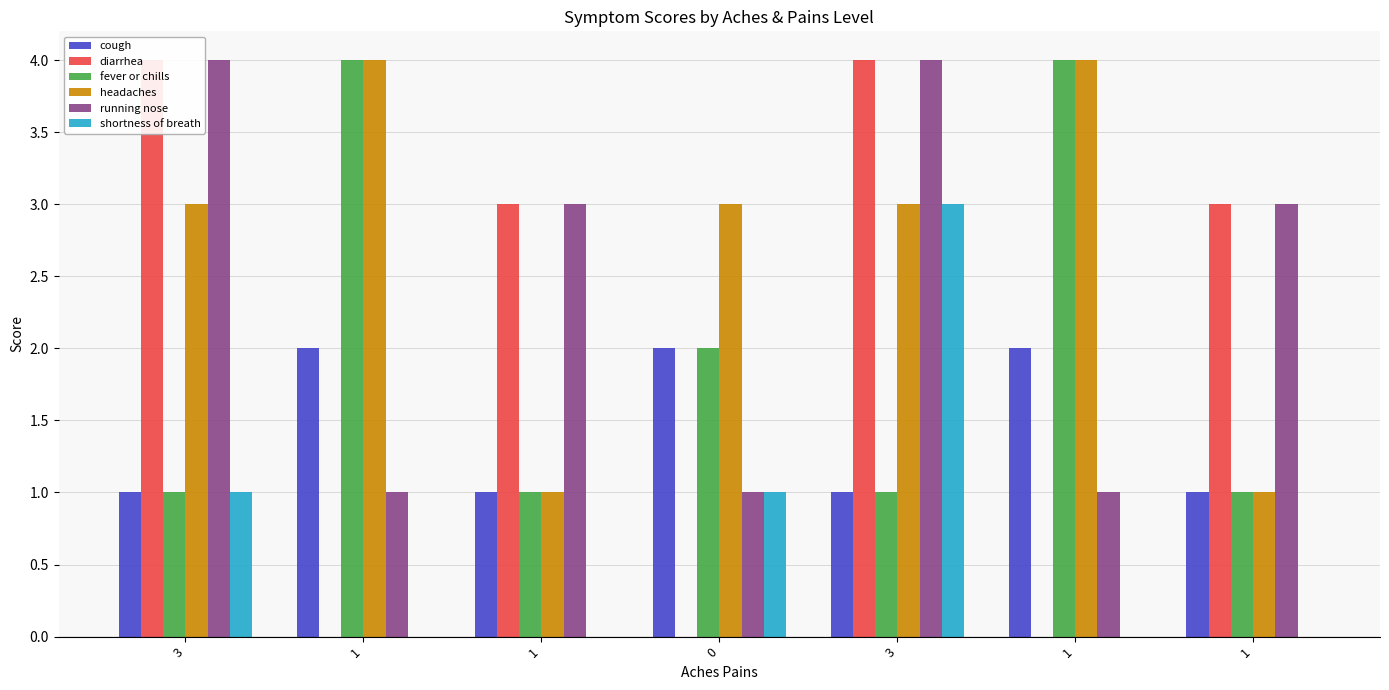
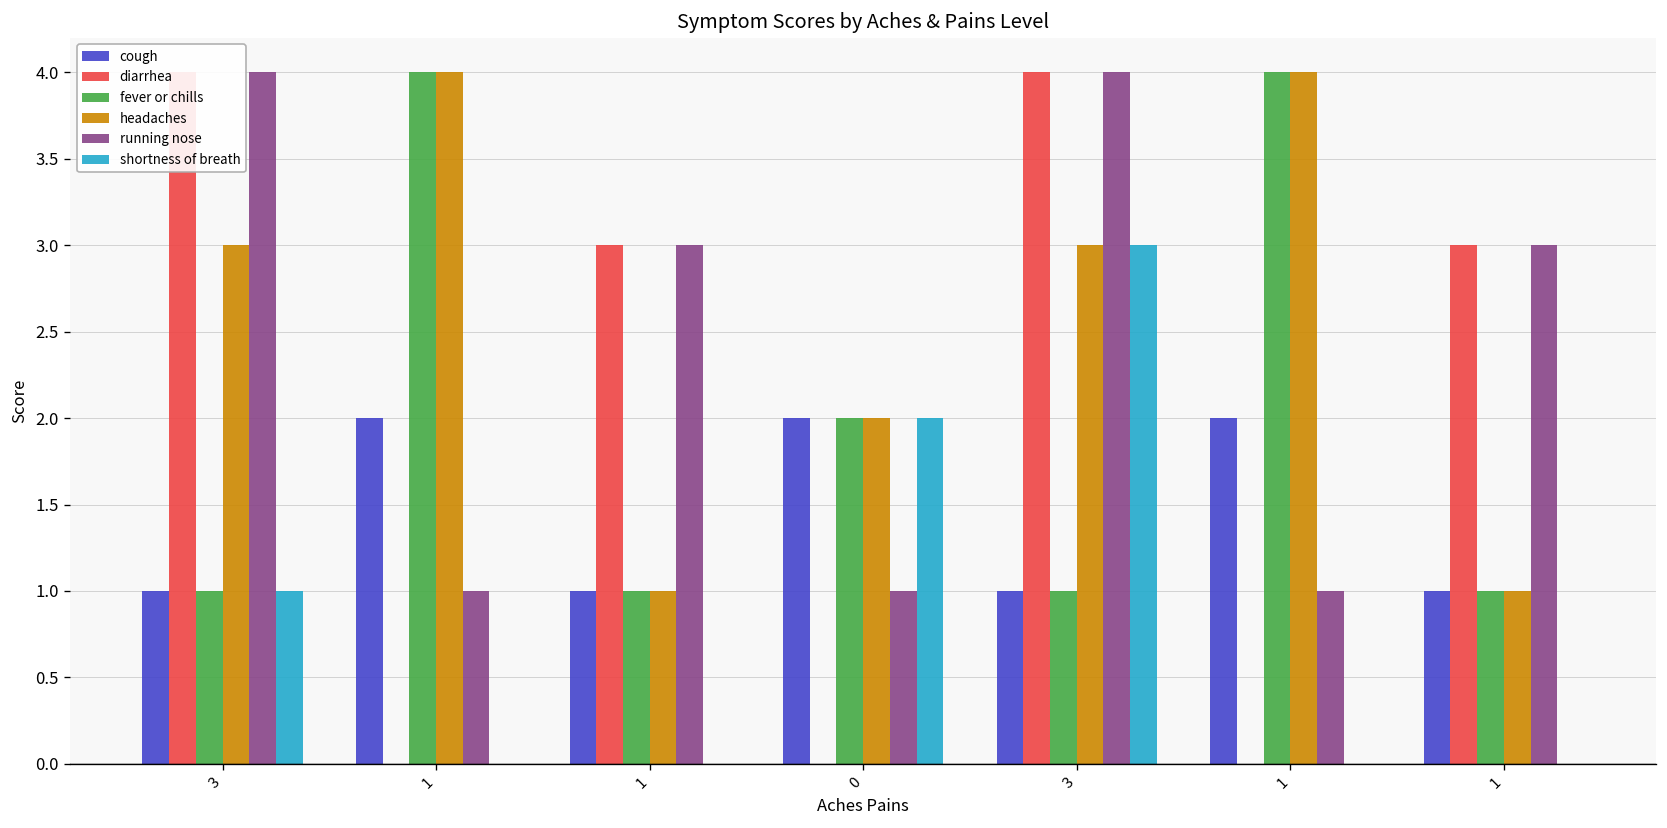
  {
    "cough": {
      "0": 2
    },
    "diarrhea": {
      "0": 0
    },
    "fever or chills": {
      "0": 2
    },
    "headaches": {
-     "0": 3
+     "0": 2
    },
    "running nose": {
      "0": 1
    },
    "shortness of breath": {
-     "0": 1
+     "0": 2
    }
  }
